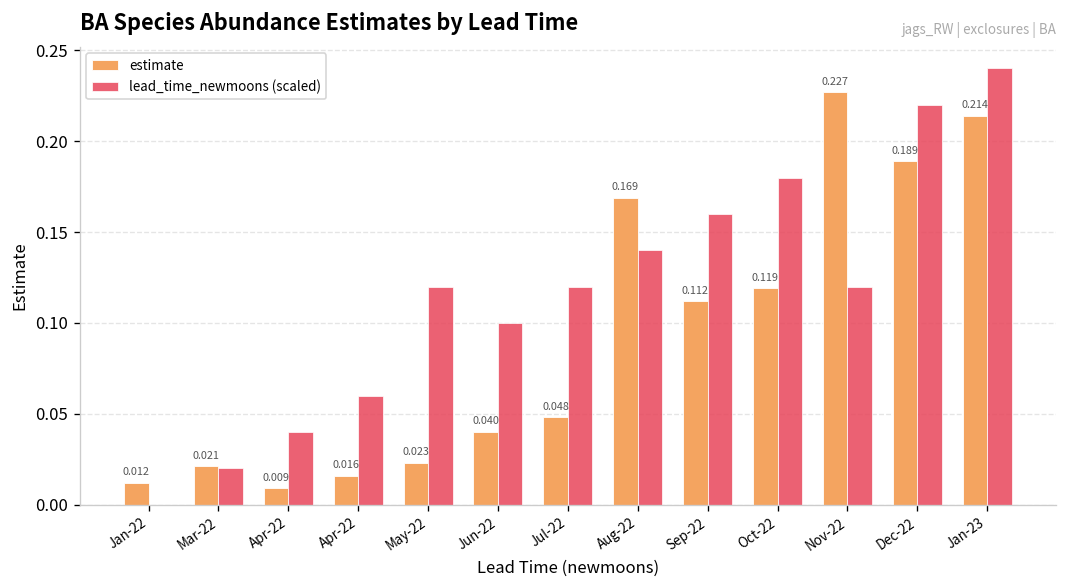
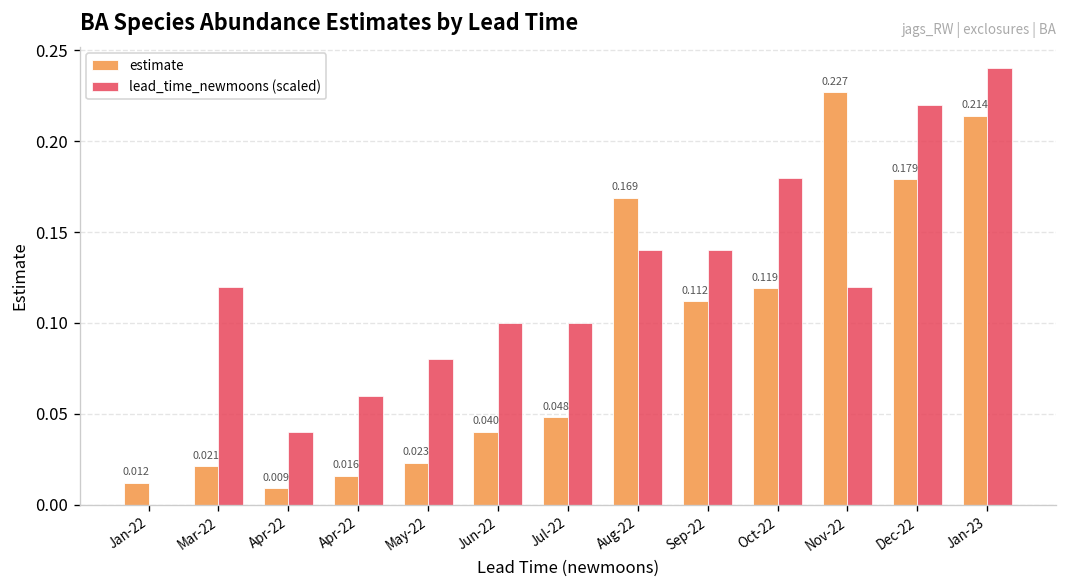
  {
    "estimate": {
      "Jan-22": 0.012,
      "Mar-22": 0.021,
      "May-22": 0.023,
      "Jun-22": 0.040,
      "Jul-22": 0.048,
      "Aug-22": 0.169,
      "Sep-22": 0.112,
      "Oct-22": 0.119,
      "Nov-22": 0.227,
-     "Dec-22": 0.189,
+     "Dec-22": 0.179,
      "Jan-23": 0.214
    },
    "lead_time_newmoons (scaled)": {
      "Jan-22": 0.000,
-     "Mar-22": 0.020,
-     "May-22": 0.120,
+     "Mar-22": 0.120,
+     "May-22": 0.080,
      "Jun-22": 0.100,
-     "Jul-22": 0.120,
+     "Jul-22": 0.100,
      "Aug-22": 0.140,
-     "Sep-22": 0.160,
+     "Sep-22": 0.140,
      "Oct-22": 0.180,
      "Nov-22": 0.120,
      "Dec-22": 0.220,
      "Jan-23": 0.240
    }
  }
